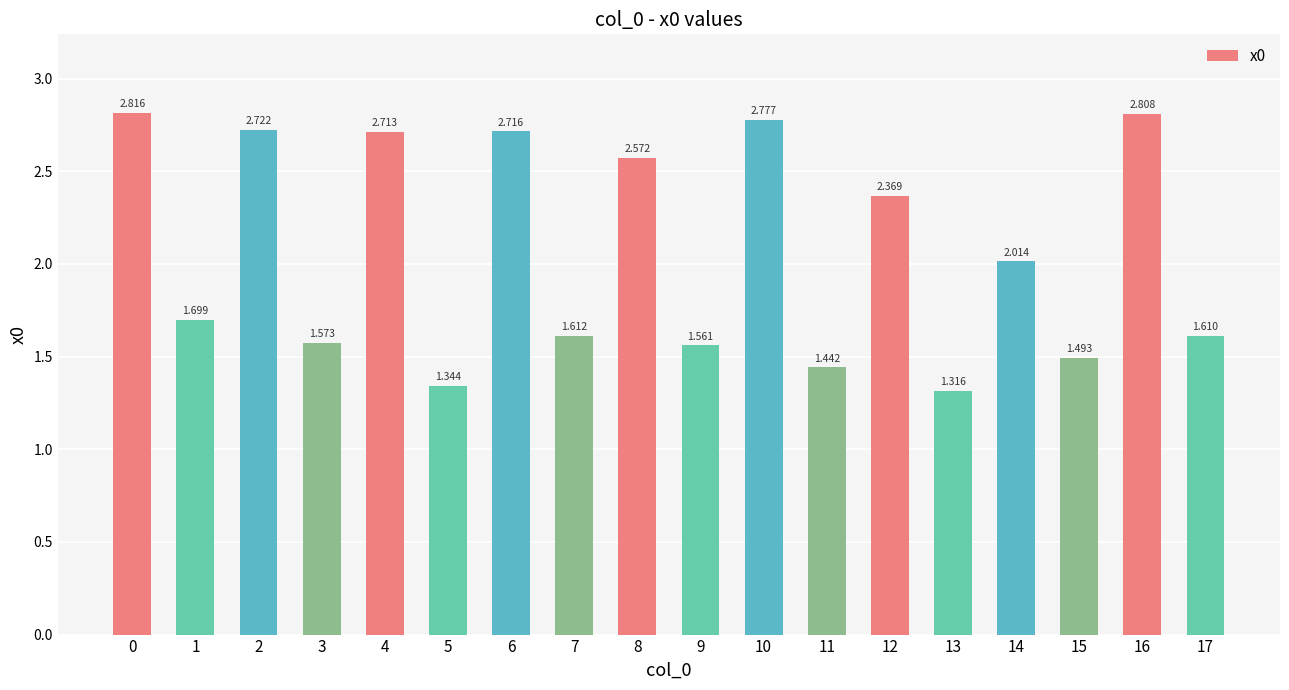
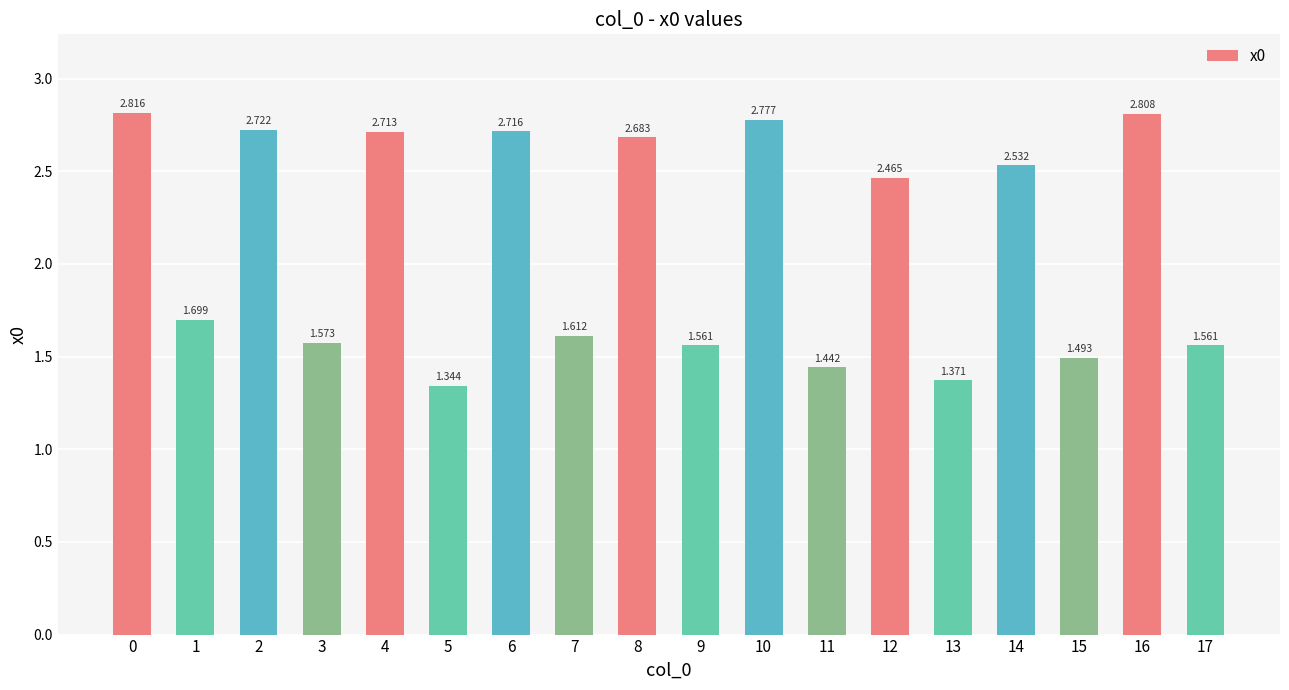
  {
    "0": 2.816,
    "1": 1.699,
    "2": 2.722,
    "3": 1.573,
    "4": 2.713,
    "5": 1.344,
    "6": 2.716,
    "7": 1.612,
-   "8": 2.572,
+   "8": 2.683,
    "9": 1.561,
    "10": 2.777,
    "11": 1.442,
-   "12": 2.369,
-   "13": 1.316,
-   "14": 2.014,
+   "12": 2.465,
+   "13": 1.371,
+   "14": 2.532,
    "15": 1.493,
    "16": 2.808,
-   "17": 1.610
+   "17": 1.561
  }
